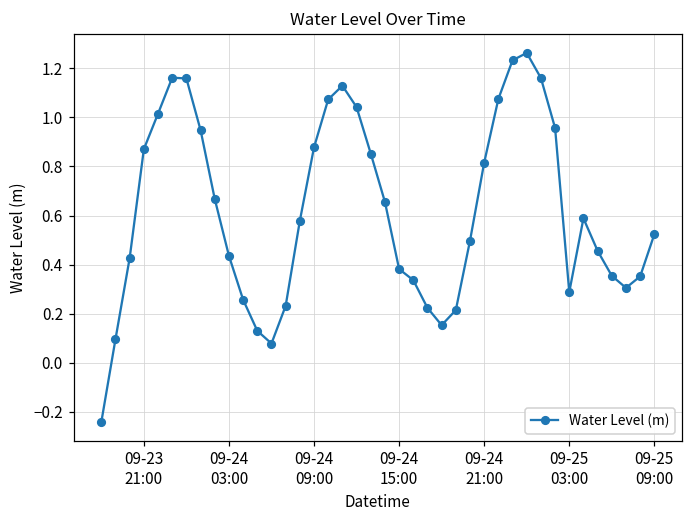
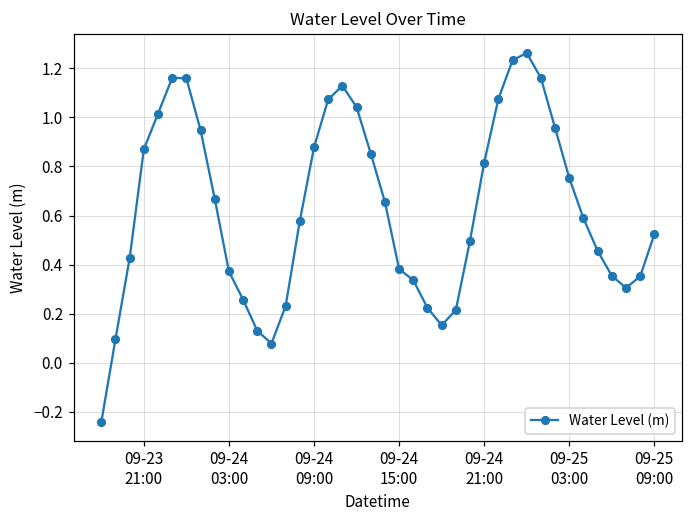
  {
    "09-23 21:00": 0.87,
-   "09-24 03:00": 0.44,
+   "09-24 03:00": 0.37,
    "09-24 09:00": 0.88,
    "09-24 15:00": 0.38,
    "09-24 21:00": 0.82,
-   "09-25 03:00": 0.29,
+   "09-25 03:00": 0.75,
    "09-25 09:00": 0.52
  }
